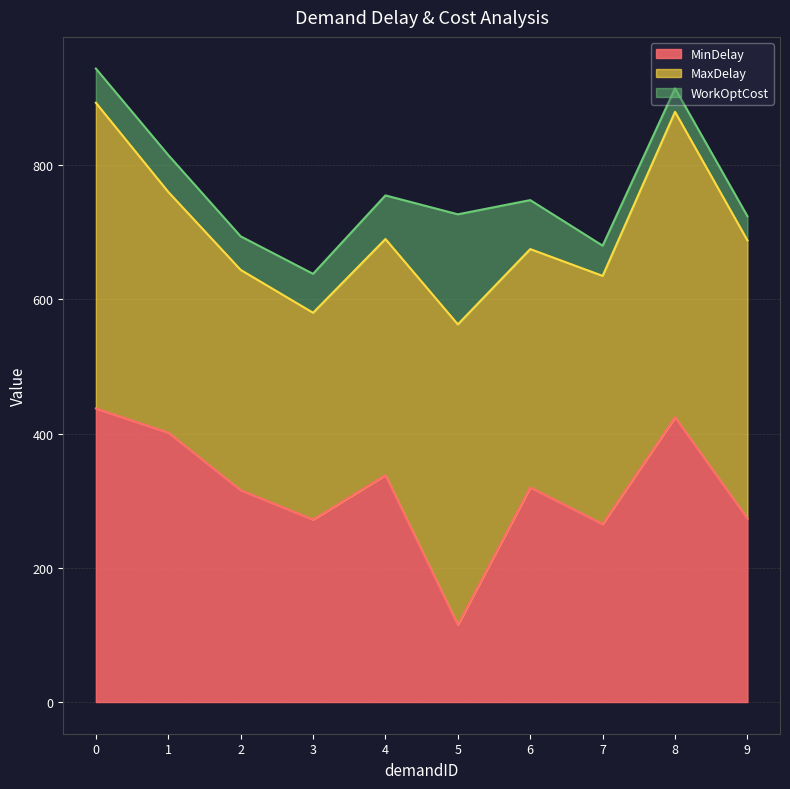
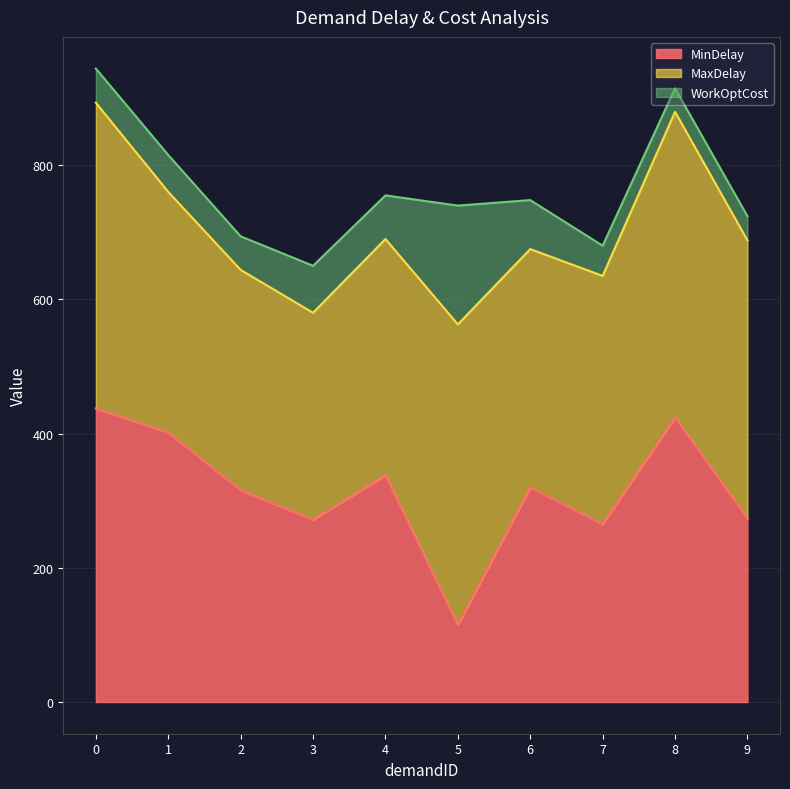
  {
    "MinDelay": {
      "0": 440,
      "1": 400,
      "2": 320,
      "3": 270,
      "4": 340,
      "5": 120,
      "6": 320,
      "7": 270,
      "8": 420,
      "9": 270
    },
    "MaxDelay": {
      "0": 460,
      "1": 360,
      "2": 330,
      "3": 310,
      "4": 350,
      "5": 450,
      "6": 360,
      "7": 370,
      "8": 460,
      "9": 410
    },
    "WorkOptCost": {
      "0": 50,
      "1": 60,
      "2": 50,
-     "3": 60,
+     "3": 70,
      "4": 70,
-     "5": 160,
+     "5": 180,
      "6": 70,
      "7": 50,
      "9": 40
    }
  }
